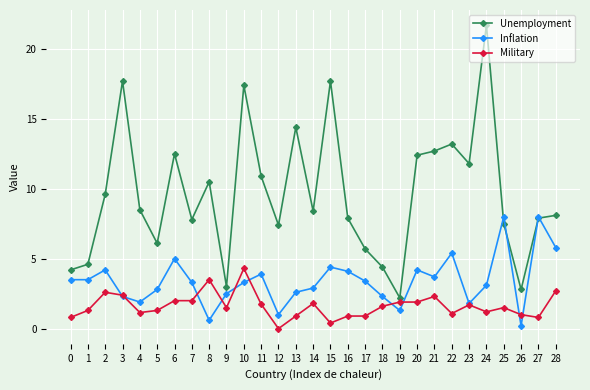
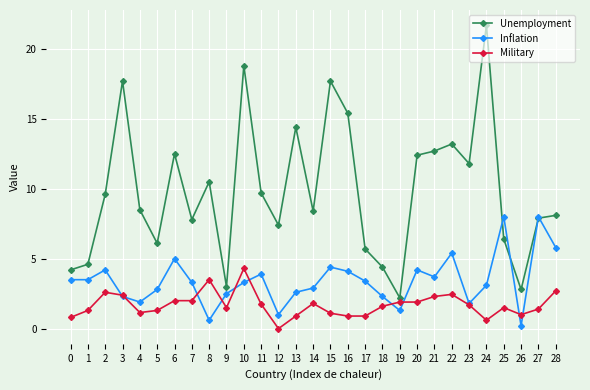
  {
    "Unemployment": {
      "0": 4.2,
      "1": 4.6,
      "2": 9.6,
      "3": 17.7,
      "4": 8.5,
      "5": 6.1,
      "6": 12.5,
      "7": 7.8,
      "8": 10.5,
      "9": 3.0,
-     "10": 17.4,
-     "11": 10.9,
+     "10": 18.8,
+     "11": 9.7,
      "12": 7.4,
      "13": 14.4,
      "14": 8.4,
      "15": 17.7,
-     "16": 7.9,
+     "16": 15.4,
      "17": 5.7,
      "18": 4.4,
      "19": 2.2,
      "20": 12.4,
      "21": 12.7,
      "22": 13.2,
      "23": 11.8,
-     "25": 7.5,
+     "25": 6.4,
      "26": 2.8,
      "28": 8.1
    },
    "Inflation": {
      "0": 3.5,
      "1": 3.5,
      "2": 4.2,
      "4": 1.9,
      "5": 2.8,
      "6": 5.0,
      "7": 3.3,
      "8": 0.6,
      "9": 2.5,
      "10": 3.3,
      "11": 3.9,
      "12": 1.0,
      "13": 2.6,
      "14": 2.9,
      "15": 4.4,
      "16": 4.1,
      "17": 3.4,
      "18": 2.3,
      "19": 1.3,
      "20": 4.2,
      "21": 3.7,
      "22": 5.4,
      "24": 3.1,
      "25": 8.0,
      "26": 0.2,
      "28": 5.8
    },
    "Military": {
      "0": 0.8,
      "1": 1.3,
      "2": 2.6,
      "4": 1.2,
      "5": 1.3,
      "6": 2.0,
      "7": 2.0,
      "8": 3.5,
      "9": 1.5,
      "10": 4.3,
      "11": 1.8,
      "12": 0.0,
      "13": 0.9,
      "14": 1.8,
-     "15": 0.4,
+     "15": 1.1,
      "16": 0.9,
      "17": 0.9,
      "18": 1.6,
      "19": 1.9,
      "20": 1.9,
      "21": 2.3,
-     "22": 1.1,
-     "24": 1.2,
+     "22": 2.5,
+     "24": 0.6,
      "25": 1.5,
      "26": 1.0,
-     "27": 0.8,
+     "27": 1.4,
      "28": 2.7
    }
  }
